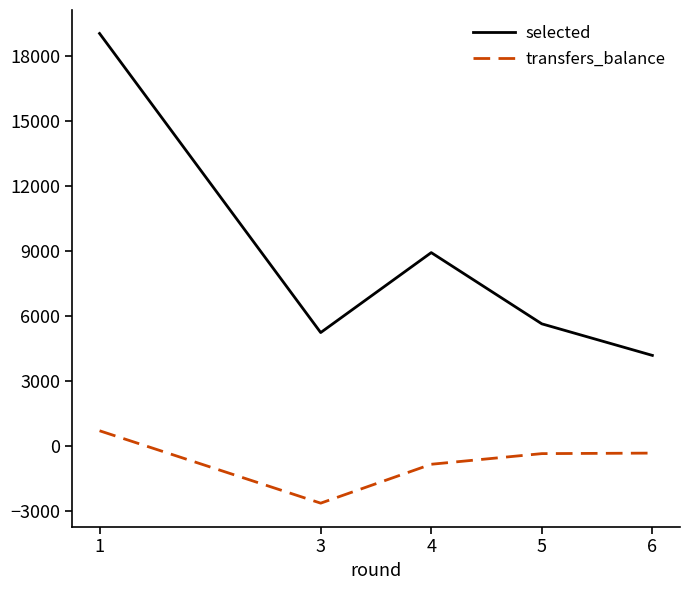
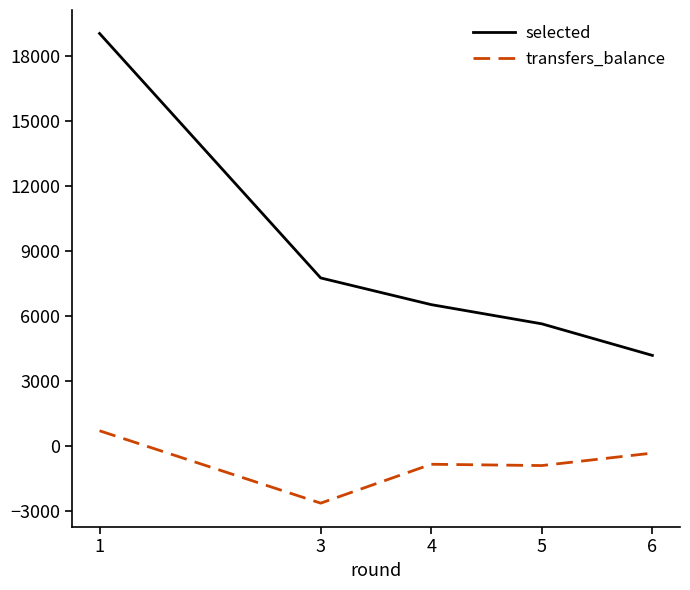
  {
    "selected": {
      "1": 19000,
-     "3": 5200,
-     "4": 8900,
+     "3": 7700,
+     "4": 6500,
      "5": 5600,
      "6": 4200
    },
    "transfers_balance": {
      "1": 700,
      "3": -2600,
      "4": -900,
-     "5": -400,
+     "5": -900,
      "6": -300
    }
  }
